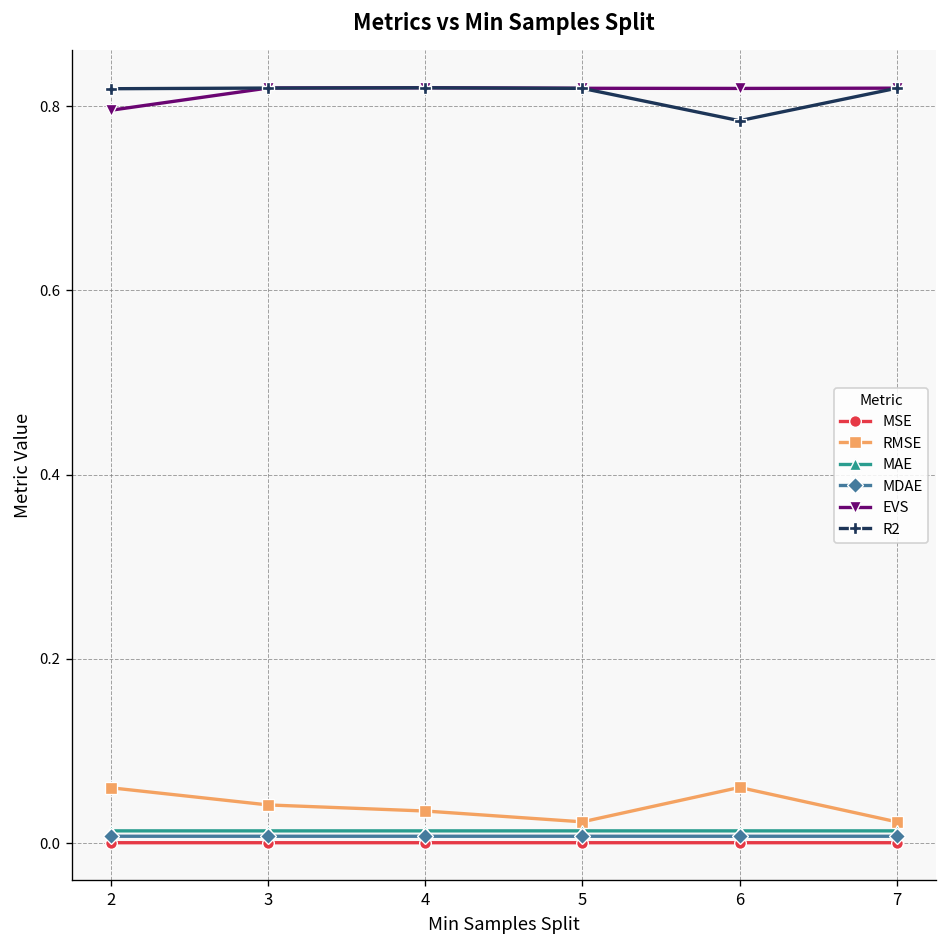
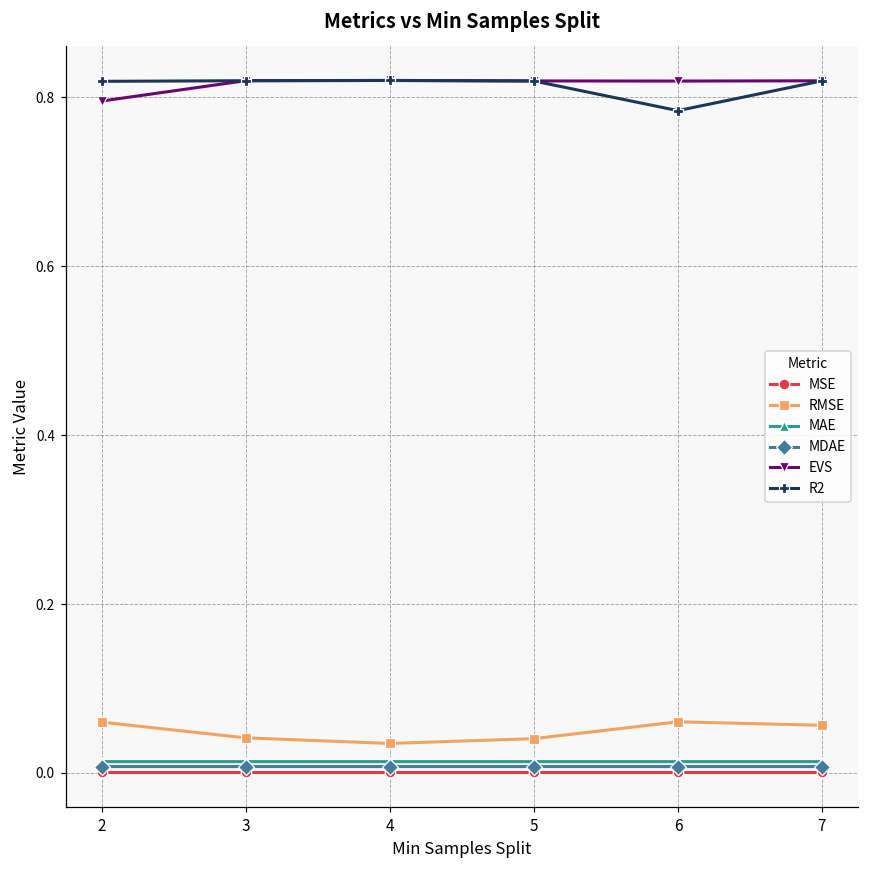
  {
    "MSE": {
      "2": 0.00,
      "3": 0.00,
      "4": 0.00,
      "5": 0.00,
      "6": 0.00,
      "7": 0.00
    },
    "RMSE": {
      "2": 0.06,
      "3": 0.04,
      "4": 0.03,
-     "5": 0.02,
+     "5": 0.04,
      "6": 0.06,
-     "7": 0.02
+     "7": 0.06
    },
    "EVS": {
      "2": 0.80,
      "6": 0.82
    },
    "R2": {
      "2": 0.82,
      "6": 0.78
    }
  }
